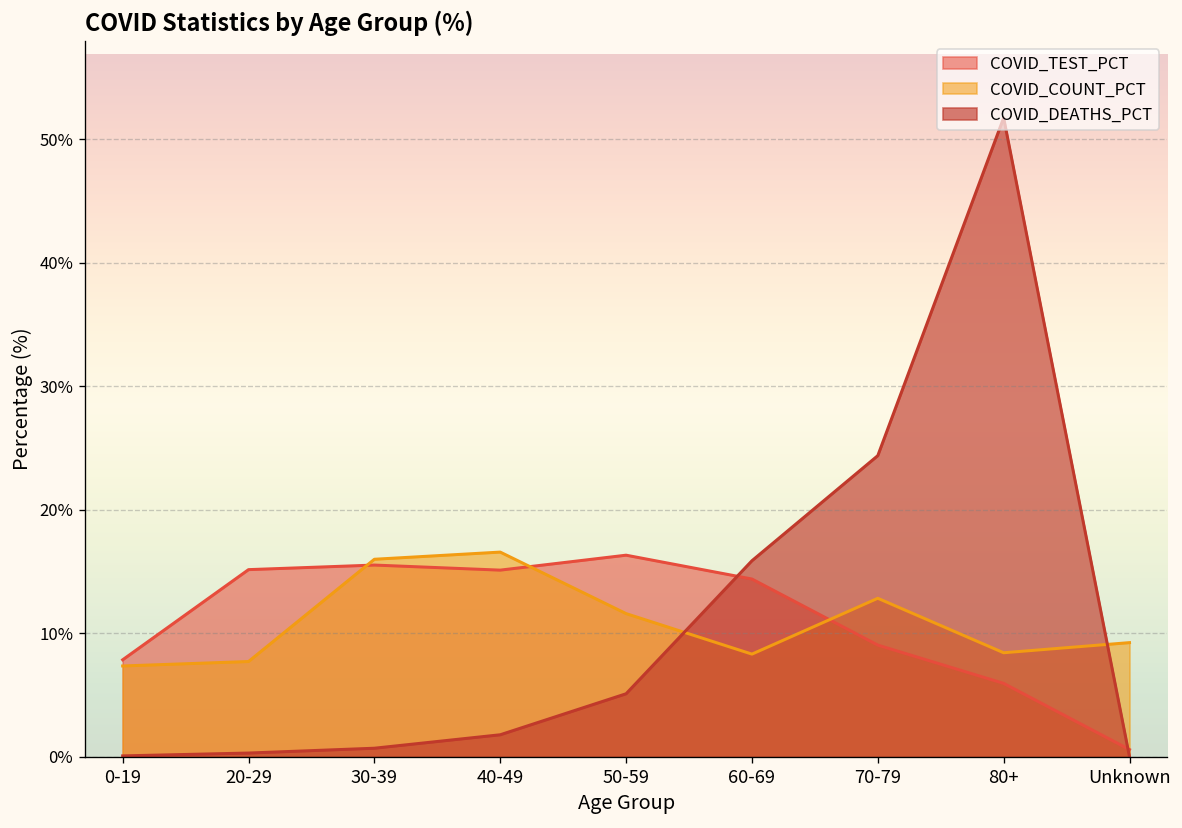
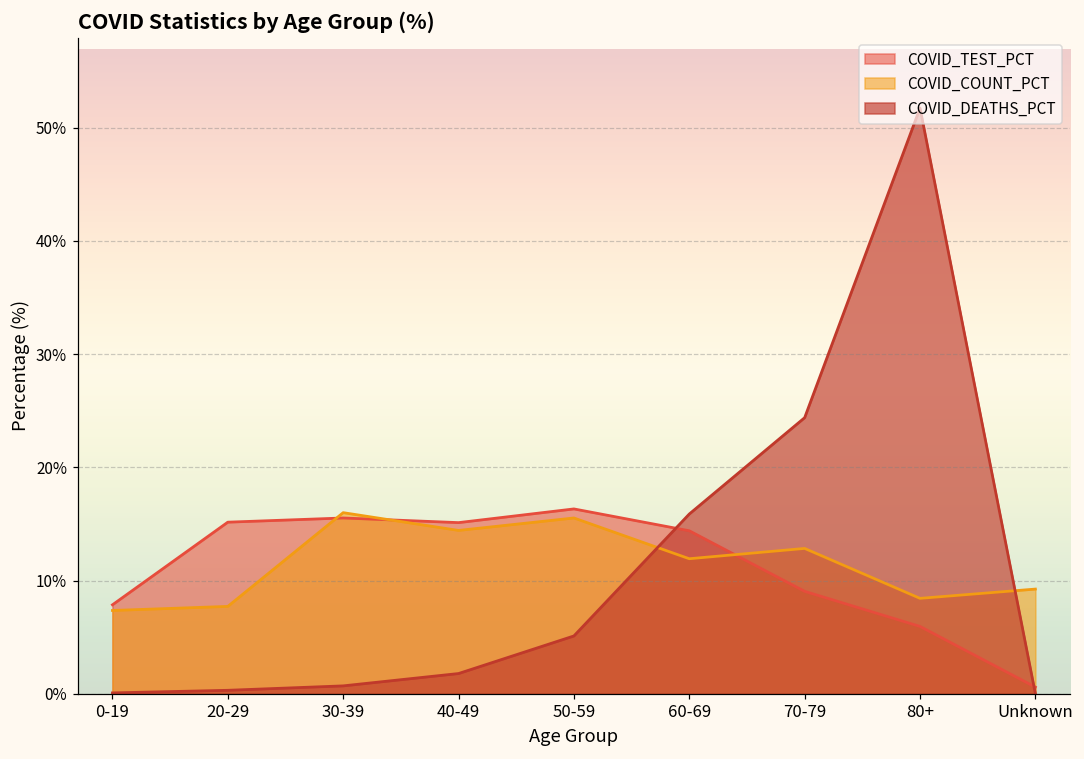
  {
    "COVID_COUNT_PCT": {
      "0-19": "7.4%",
      "20-29": "7.7%",
      "30-39": "16.0%",
-     "40-49": "16.6%",
-     "50-59": "11.6%",
-     "60-69": "8.3%",
+     "40-49": "14.4%",
+     "50-59": "15.5%",
+     "60-69": "11.9%",
      "70-79": "12.8%",
      "80+": "8.4%",
      "Unknown": "9.3%"
    }
  }
